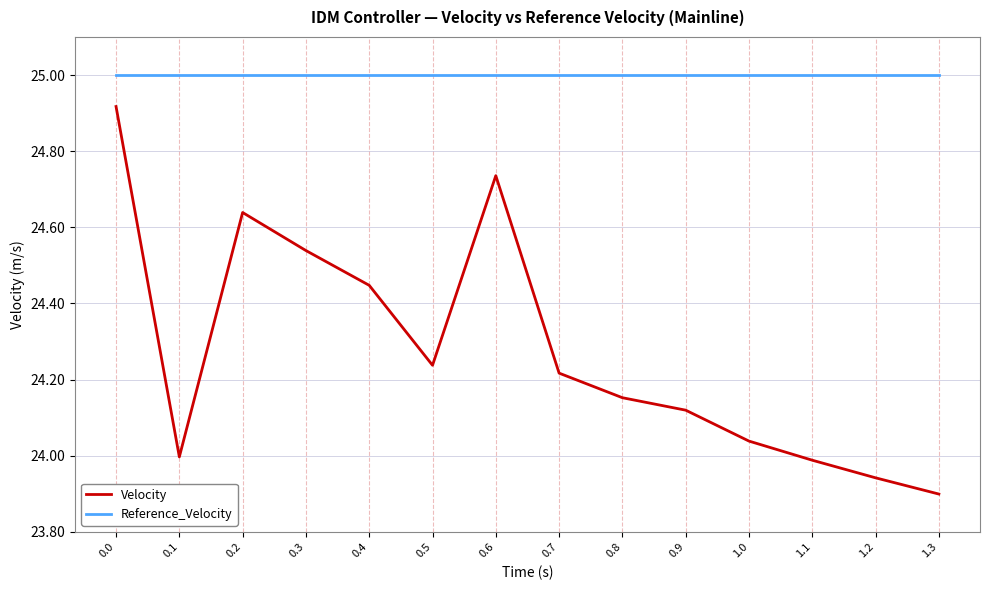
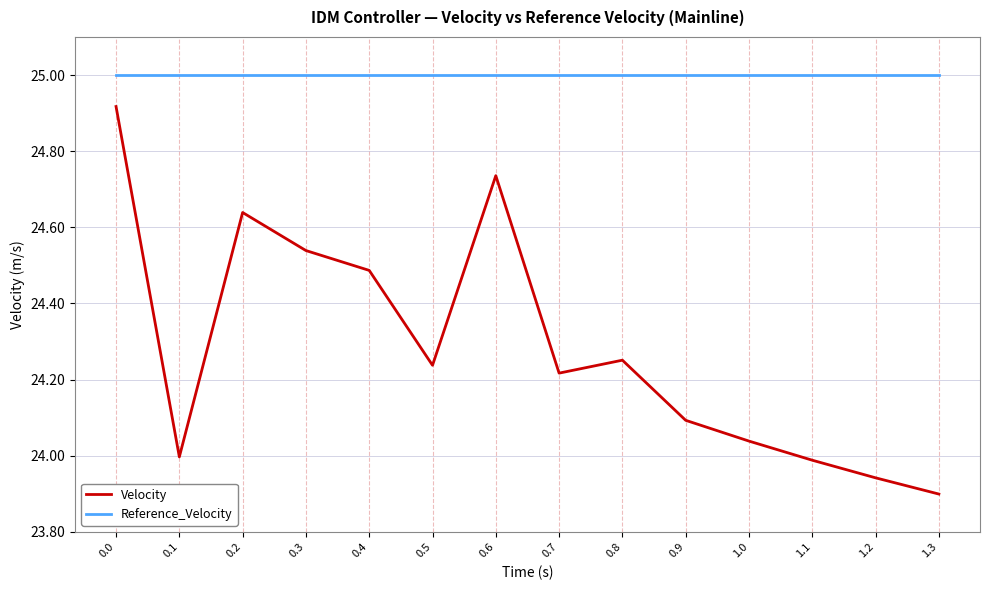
  {
    "Velocity": {
      "0.0": 24.92,
      "0.1": 24.00,
      "0.2": 24.64,
      "0.3": 24.54,
-     "0.4": 24.45,
+     "0.4": 24.49,
      "0.5": 24.24,
      "0.6": 24.74,
      "0.7": 24.22,
-     "0.8": 24.15,
-     "0.9": 24.12,
+     "0.8": 24.25,
+     "0.9": 24.09,
      "1.0": 24.04,
      "1.1": 23.99,
      "1.2": 23.94,
      "1.3": 23.90
    },
    "Reference_Velocity": {
      "0.0": 25.00,
      "0.1": 25.00,
      "0.2": 25.00,
      "0.3": 25.00,
      "0.4": 25.00,
      "0.5": 25.00,
      "0.6": 25.00,
      "0.7": 25.00,
      "0.8": 25.00,
      "0.9": 25.00,
      "1.0": 25.00,
      "1.1": 25.00,
      "1.2": 25.00,
      "1.3": 25.00
    }
  }
